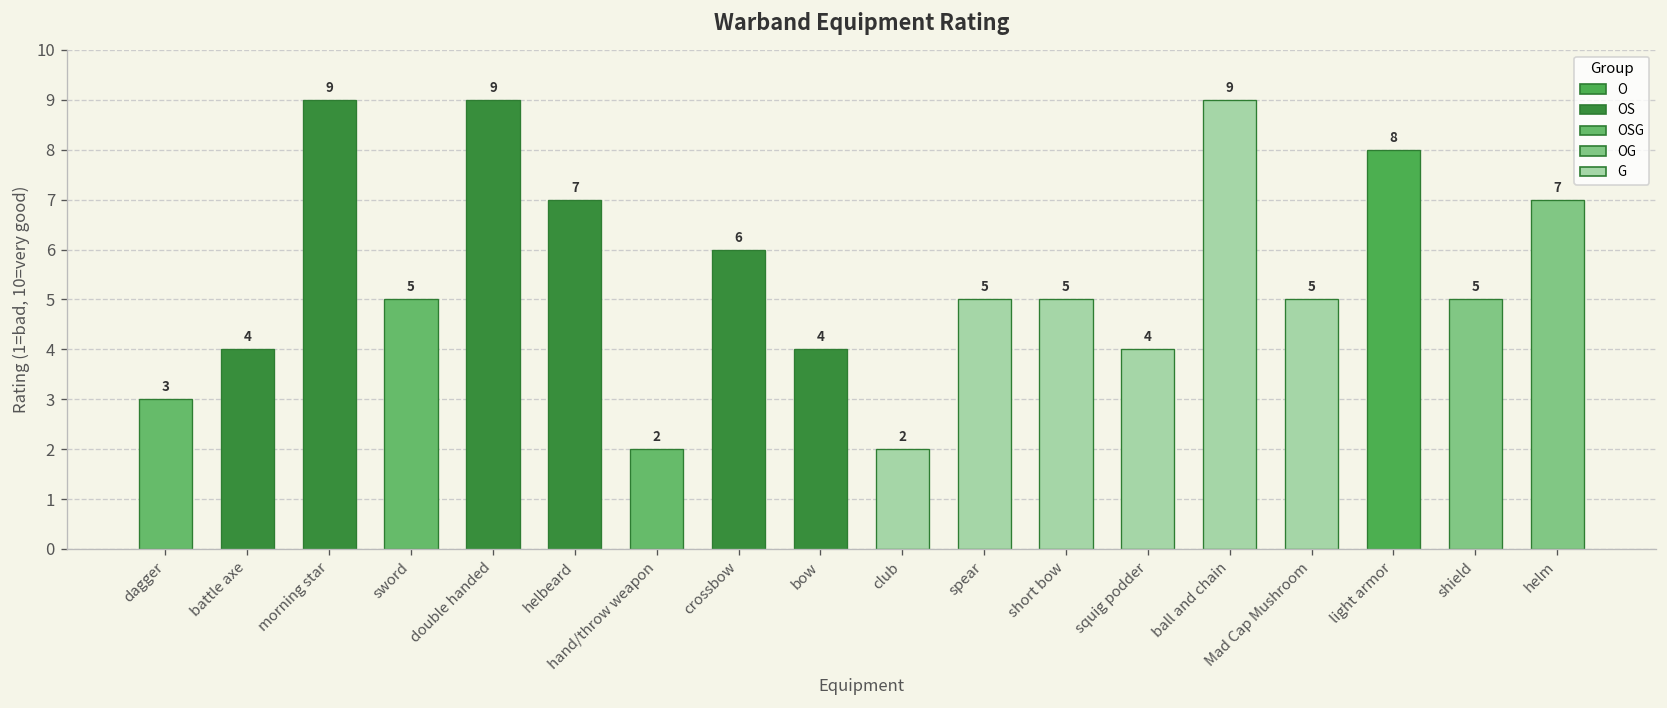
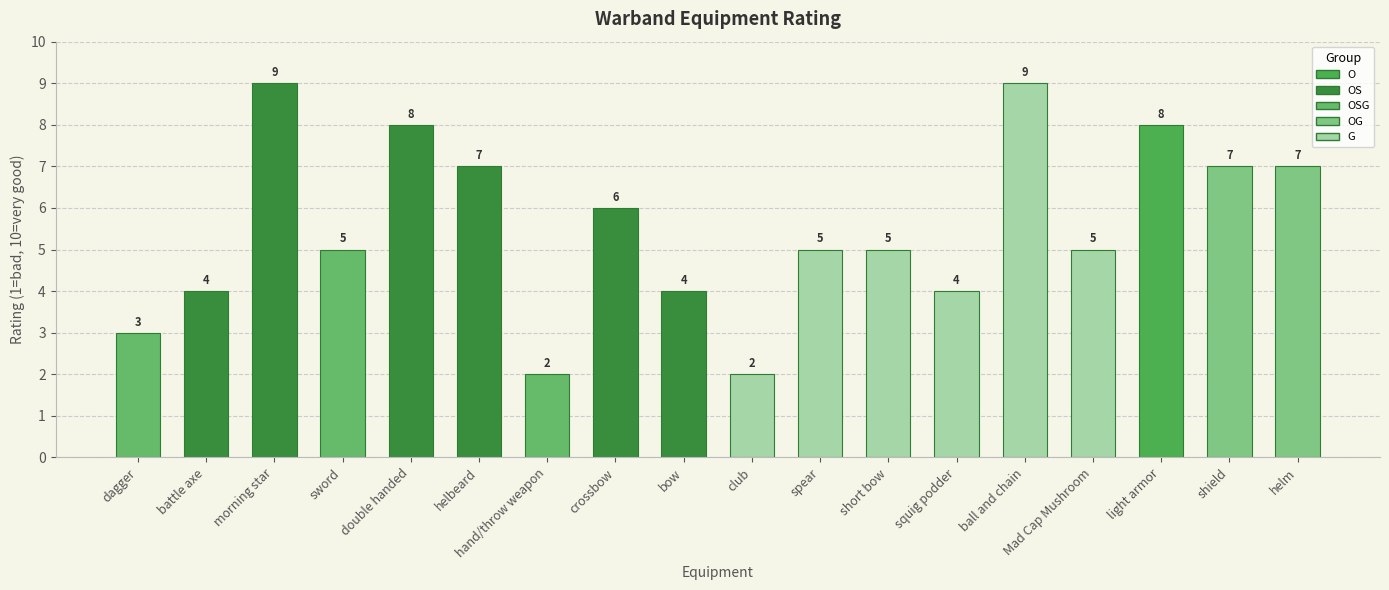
  {
    "dagger": 3,
    "battle axe": 4,
    "morning star": 9,
    "sword": 5,
-   "double handed": 9,
+   "double handed": 8,
    "helbeard": 7,
    "hand/throw weapon": 2,
    "crossbow": 6,
    "bow": 4,
    "club": 2,
    "spear": 5,
    "short bow": 5,
    "squig podder": 4,
    "ball and chain": 9,
    "Mad Cap Mushroom": 5,
    "light armor": 8,
-   "shield": 5,
+   "shield": 7,
    "helm": 7
  }
